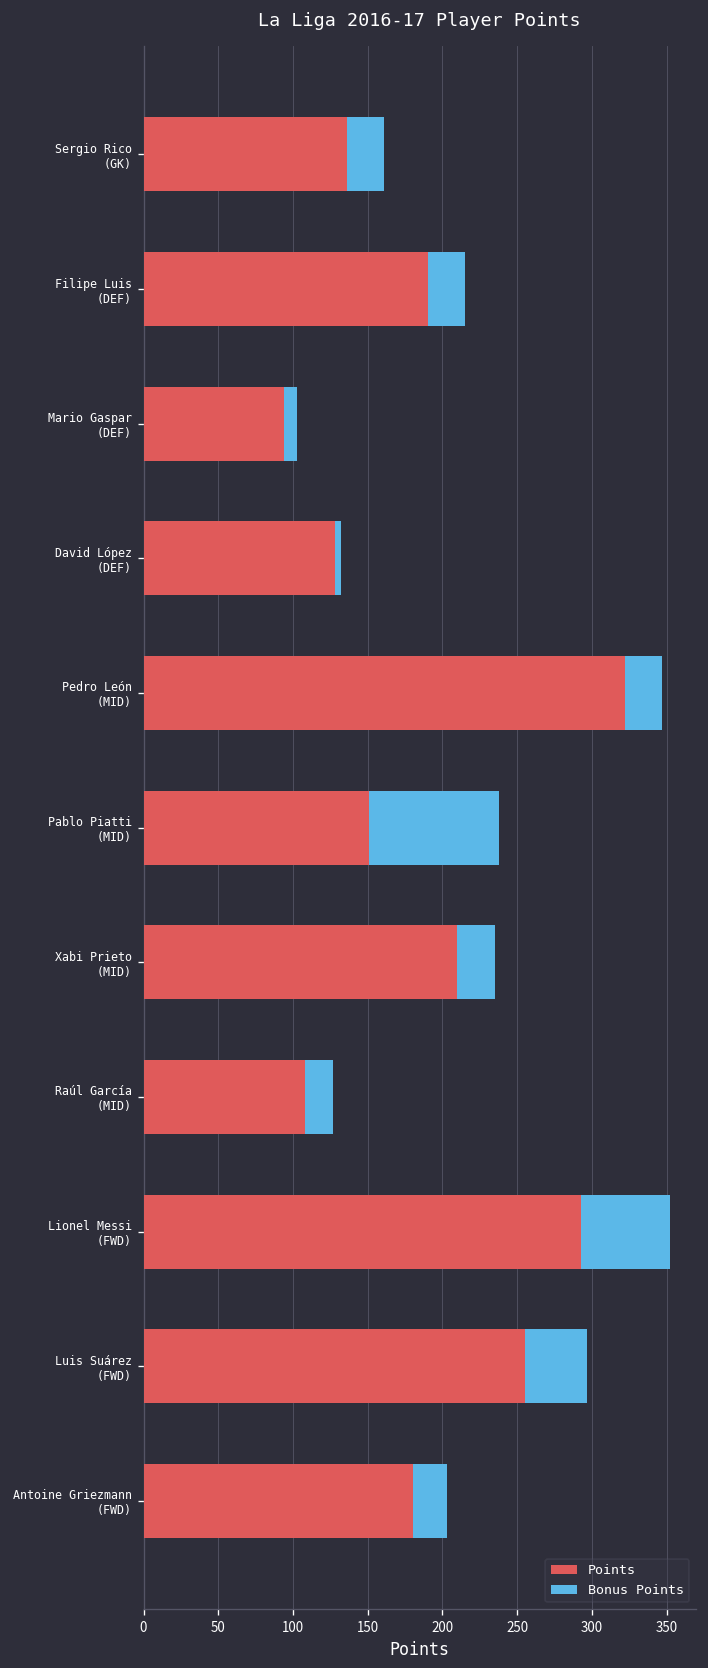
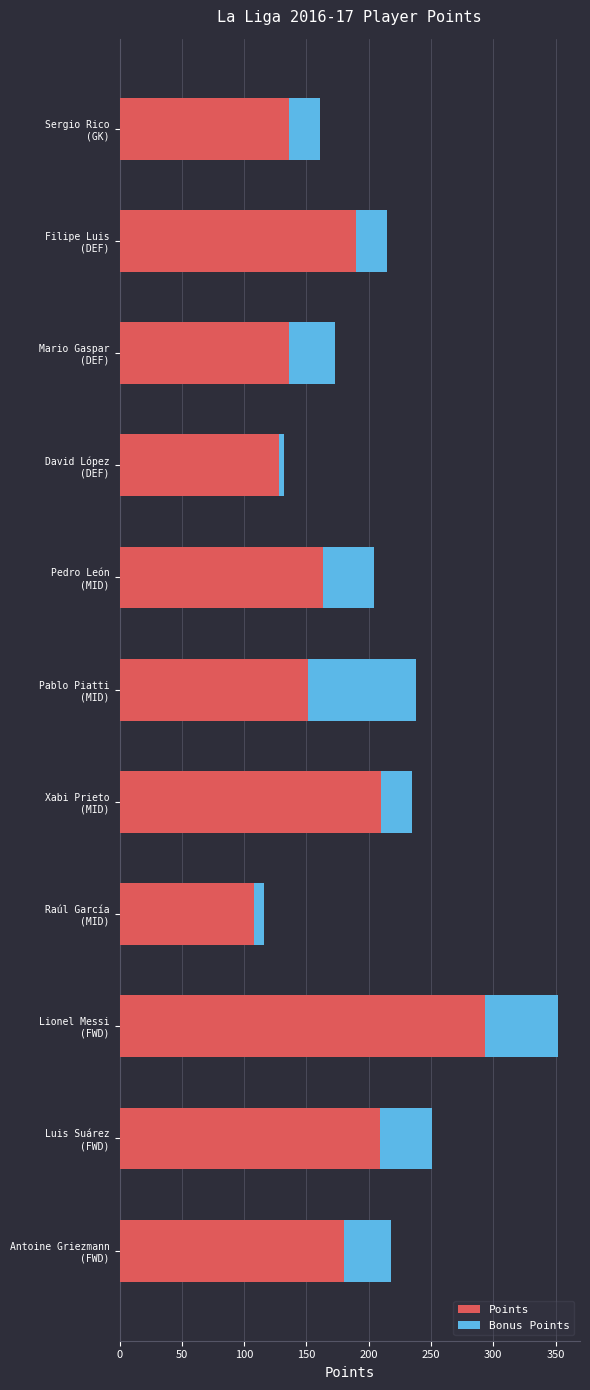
  {
    "Points": {
      "Sergio Rico (GK)": 136,
      "Filipe Luis (DEF)": 190,
-     "Mario Gaspar (DEF)": 94,
+     "Mario Gaspar (DEF)": 136,
      "David López (DEF)": 128,
-     "Pedro León (MID)": 322,
+     "Pedro León (MID)": 163,
      "Pablo Piatti (MID)": 151,
      "Xabi Prieto (MID)": 210,
      "Raúl García (MID)": 108,
      "Lionel Messi (FWD)": 293,
-     "Luis Suárez (FWD)": 255,
+     "Luis Suárez (FWD)": 209,
      "Antoine Griezmann (FWD)": 180
    },
    "Bonus Points": {
      "Sergio Rico (GK)": 25,
      "Filipe Luis (DEF)": 25,
-     "Mario Gaspar (DEF)": 9,
+     "Mario Gaspar (DEF)": 37,
      "David López (DEF)": 4,
-     "Pedro León (MID)": 25,
+     "Pedro León (MID)": 41,
      "Pablo Piatti (MID)": 87,
      "Xabi Prieto (MID)": 25,
-     "Raúl García (MID)": 19,
+     "Raúl García (MID)": 8,
      "Lionel Messi (FWD)": 59,
      "Luis Suárez (FWD)": 42,
-     "Antoine Griezmann (FWD)": 23
+     "Antoine Griezmann (FWD)": 38
    }
  }
